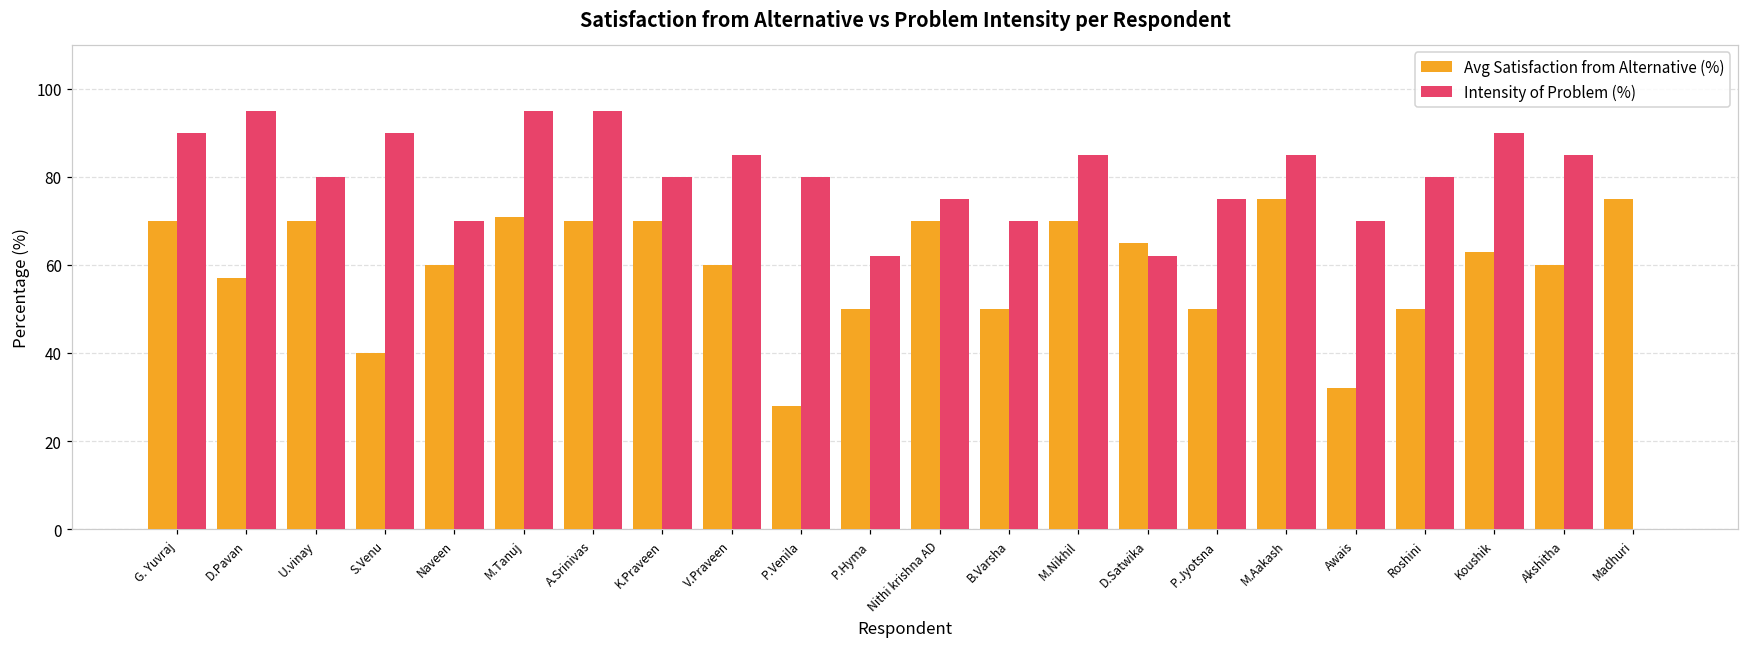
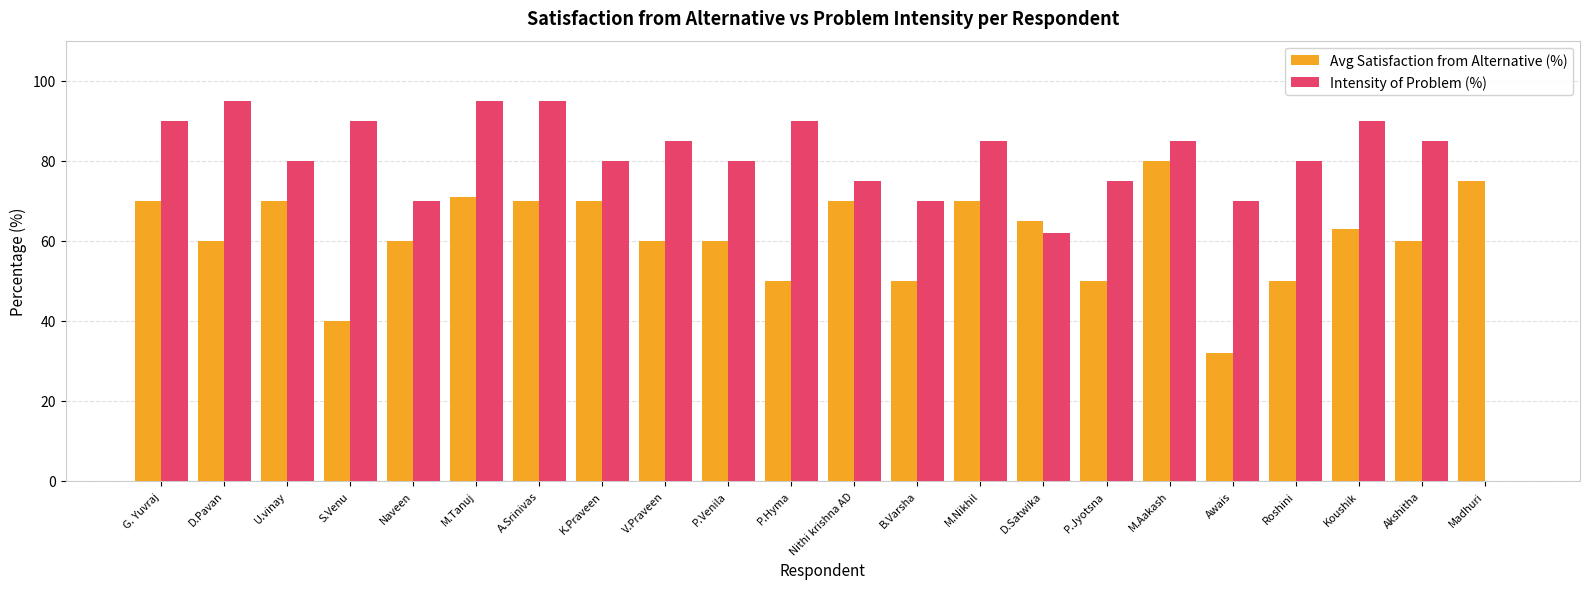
  {
    "Avg Satisfaction from Alternative (%)": {
      "G. Yuvraj": 70,
-     "D.Pavan": 57,
+     "D.Pavan": 60,
      "U.vinay": 70,
      "S.Venu": 40,
      "Naveen": 60,
      "M.Tanuj": 71,
      "A.Srinivas": 70,
      "K.Praveen": 70,
      "V.Praveen": 60,
-     "P.Venila": 28,
+     "P.Venila": 60,
      "P.Hyma": 50,
      "Nithi krishna AD": 70,
      "B.Varsha": 50,
      "M.Nikhil": 70,
      "D.Satwika": 65,
      "P.Jyotsna": 50,
-     "M.Aakash": 75,
+     "M.Aakash": 80,
      "Awais": 32,
      "Roshini": 50,
      "Koushik": 63,
      "Akshitha": 60,
      "Madhuri": 75
    },
    "Intensity of Problem (%)": {
      "G. Yuvraj": 90,
      "D.Pavan": 95,
      "U.vinay": 80,
      "S.Venu": 90,
      "Naveen": 70,
      "M.Tanuj": 95,
      "A.Srinivas": 95,
      "K.Praveen": 80,
      "V.Praveen": 85,
      "P.Venila": 80,
-     "P.Hyma": 62,
+     "P.Hyma": 90,
      "Nithi krishna AD": 75,
      "B.Varsha": 70,
      "M.Nikhil": 85,
      "D.Satwika": 62,
      "P.Jyotsna": 75,
      "M.Aakash": 85,
      "Awais": 70,
      "Roshini": 80,
      "Koushik": 90,
      "Akshitha": 85,
      "Madhuri": 0
    }
  }
